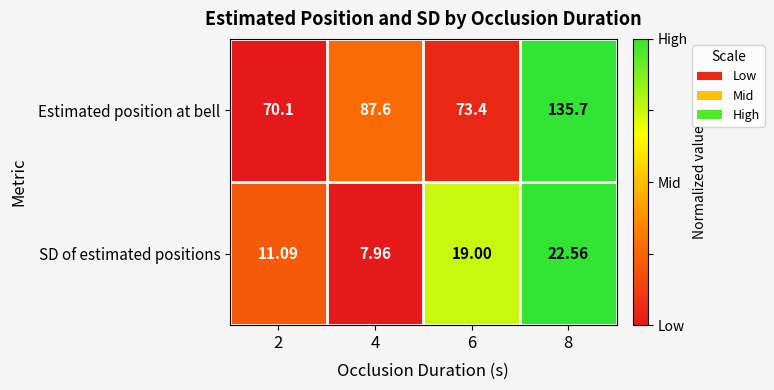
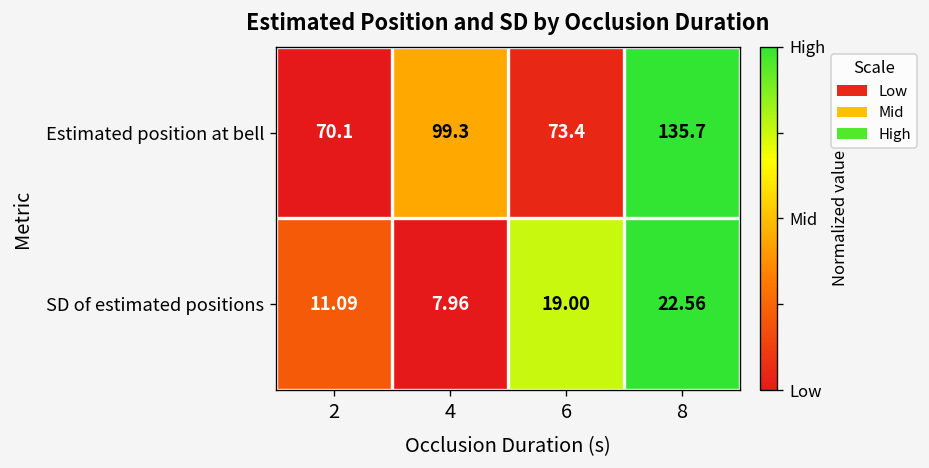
  {
    "Estimated position at bell": {
      "2": 70.1,
-     "4": 87.6,
+     "4": 99.3,
      "6": 73.4,
      "8": 135.7
    },
    "SD of estimated positions": {
      "2": 11.09,
      "4": 7.96,
      "6": 19.00,
      "8": 22.56
    }
  }
